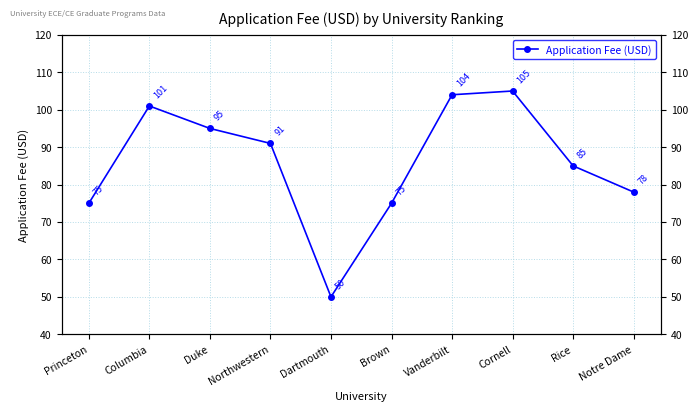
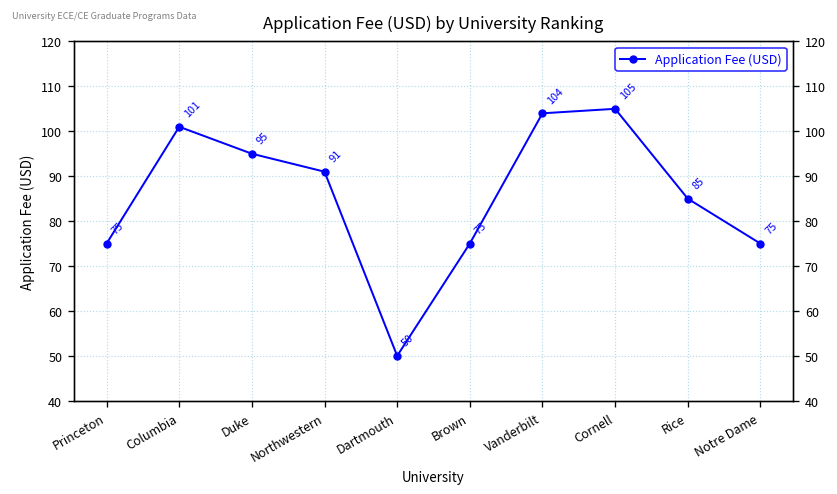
  {
    "Princeton": 75,
    "Columbia": 101,
    "Duke": 95,
    "Northwestern": 91,
    "Dartmouth": 50,
    "Brown": 75,
    "Vanderbilt": 104,
    "Cornell": 105,
    "Rice": 85,
-   "Notre Dame": 78
+   "Notre Dame": 75
  }
